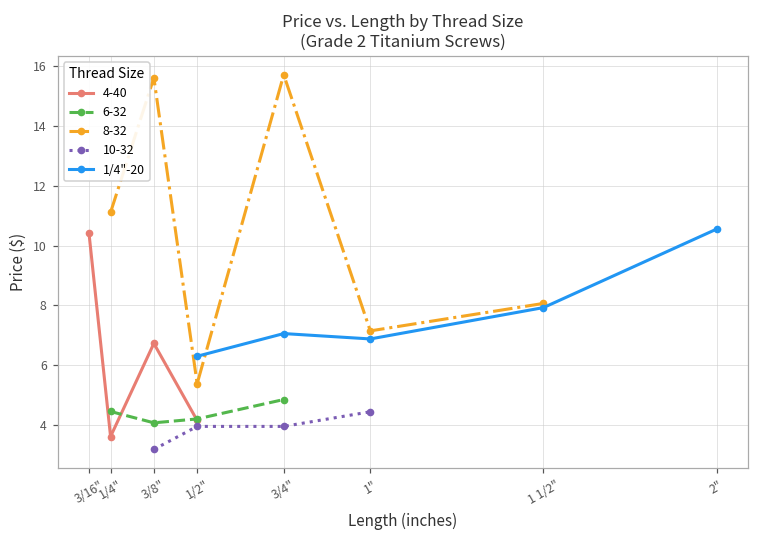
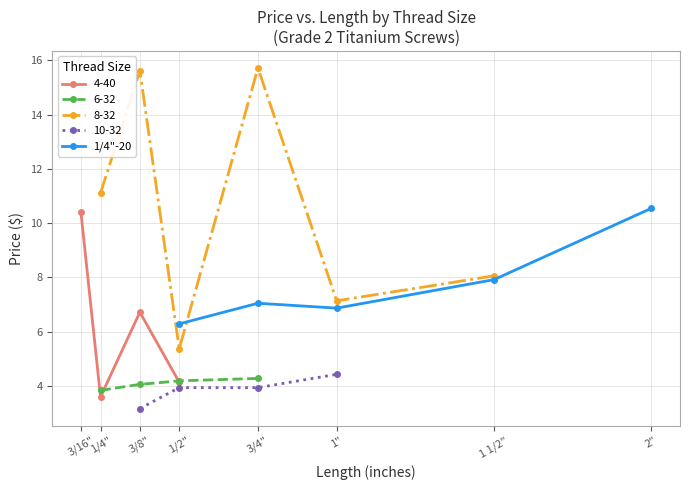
  {
    "4-40": {
      "3/16\"": 10.4,
      "1/4\"": 3.6,
      "3/8\"": 6.7
    },
    "6-32": {
-     "1/4\"": 4.4,
+     "1/4\"": 3.8,
      "3/8\"": 4.1,
-     "3/4\"": 4.8
+     "3/4\"": 4.3
    },
    "8-32": {
      "1/4\"": 11.1,
      "3/8\"": 15.6,
      "1/2\"": 5.4,
      "3/4\"": 15.7,
      "1\"": 7.1,
      "1 1/2\"": 8.1
    },
    "10-32": {
      "3/8\"": 3.2,
      "1/2\"": 3.9,
      "3/4\"": 3.9,
      "1\"": 4.4
    },
    "1/4\"-20": {
      "1/2\"": 6.3,
      "3/4\"": 7.1,
      "1\"": 6.9,
      "1 1/2\"": 7.9,
      "2\"": 10.6
    }
  }
